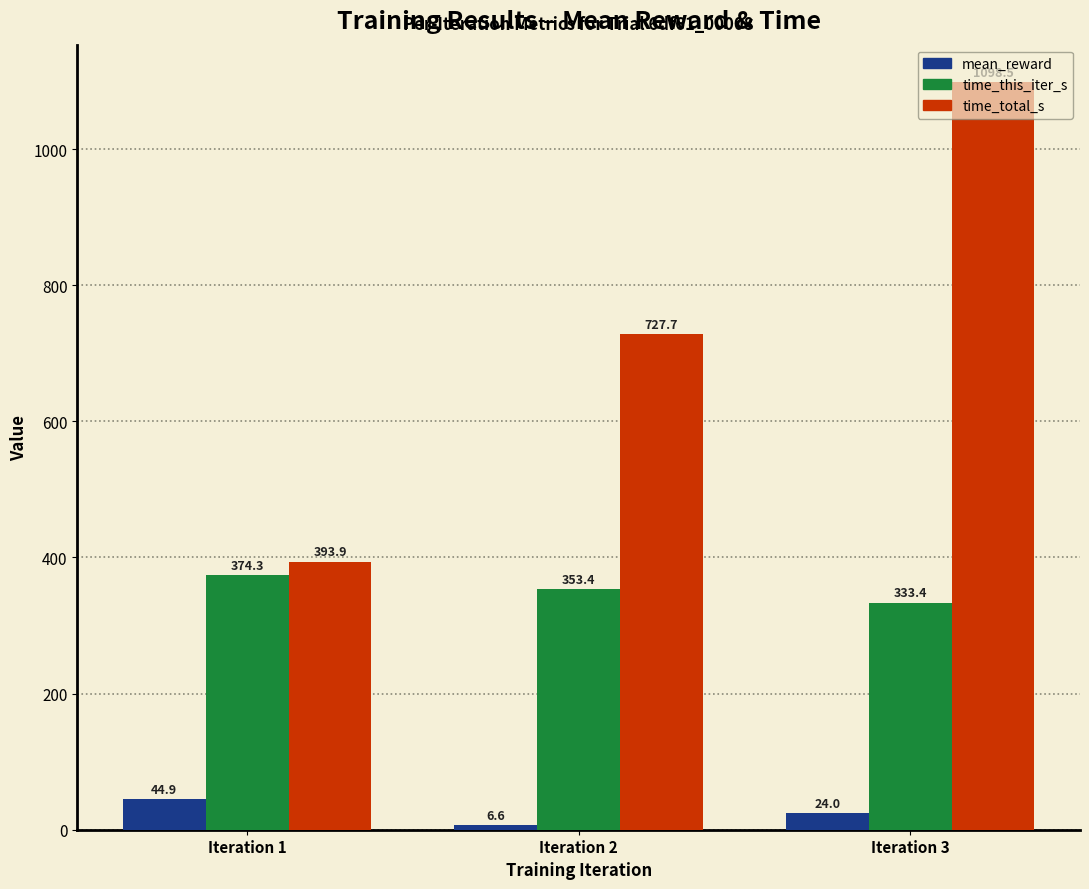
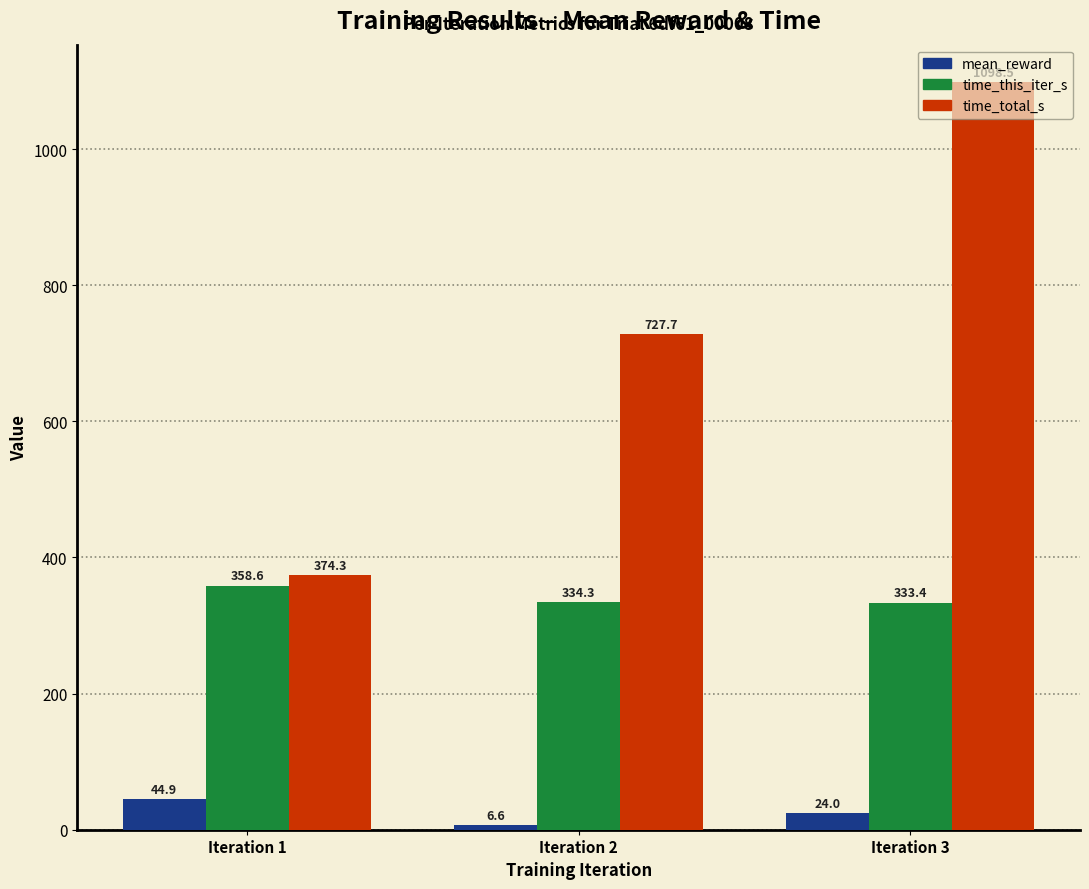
  {
    "mean_reward": {
      "Iteration 1": 44.9,
      "Iteration 2": 6.6,
      "Iteration 3": 24.0
    },
    "time_this_iter_s": {
-     "Iteration 1": 374.3,
-     "Iteration 2": 353.4,
+     "Iteration 1": 358.6,
+     "Iteration 2": 334.3,
      "Iteration 3": 333.4
    },
    "time_total_s": {
-     "Iteration 1": 393.9,
+     "Iteration 1": 374.3,
      "Iteration 2": 727.7
    }
  }
